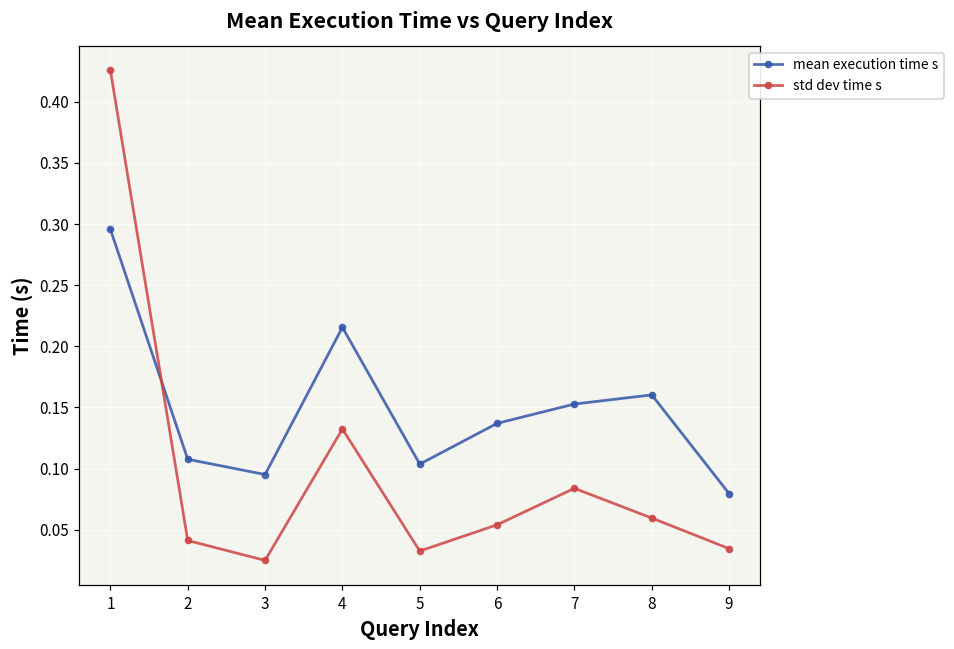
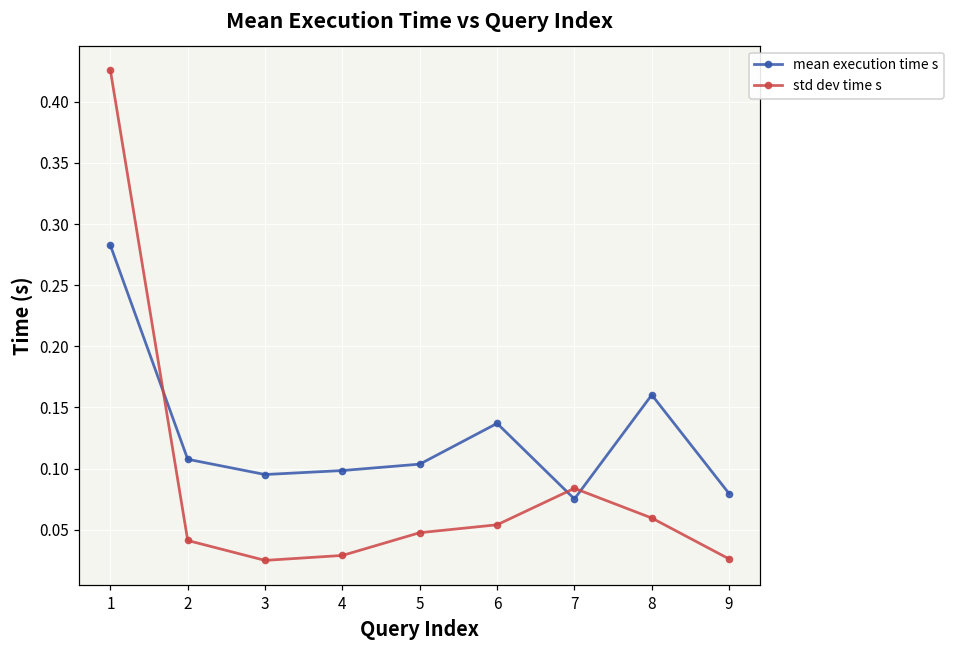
  {
    "mean execution time s": {
-     "1": 0.296,
+     "1": 0.283,
      "2": 0.108,
      "3": 0.095,
-     "4": 0.216,
+     "4": 0.098,
      "5": 0.104,
      "6": 0.137,
-     "7": 0.153,
+     "7": 0.075,
      "8": 0.160,
      "9": 0.080
    },
    "std dev time s": {
      "1": 0.426,
      "2": 0.041,
      "3": 0.025,
-     "4": 0.132,
-     "5": 0.033,
+     "4": 0.029,
+     "5": 0.048,
      "6": 0.054,
      "7": 0.084,
      "8": 0.060,
-     "9": 0.035
+     "9": 0.026
    }
  }
